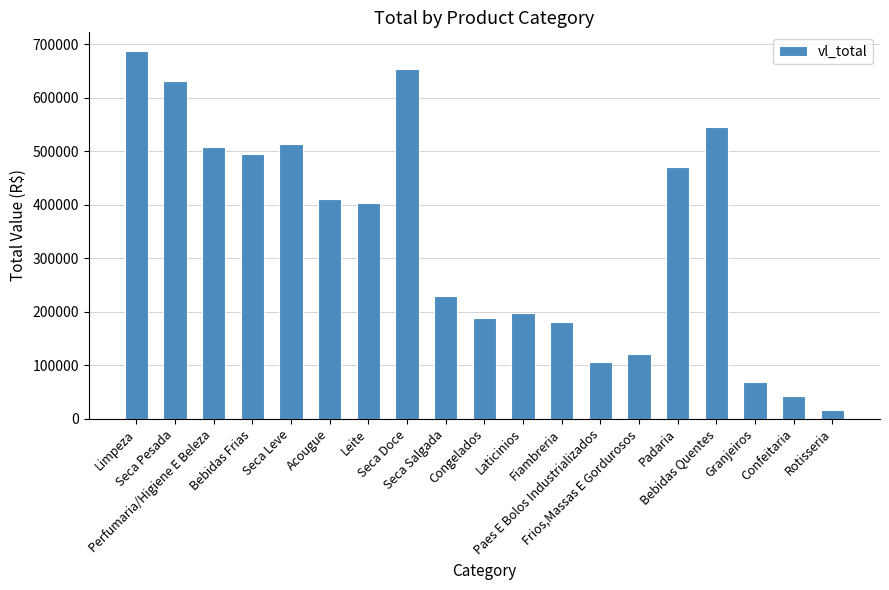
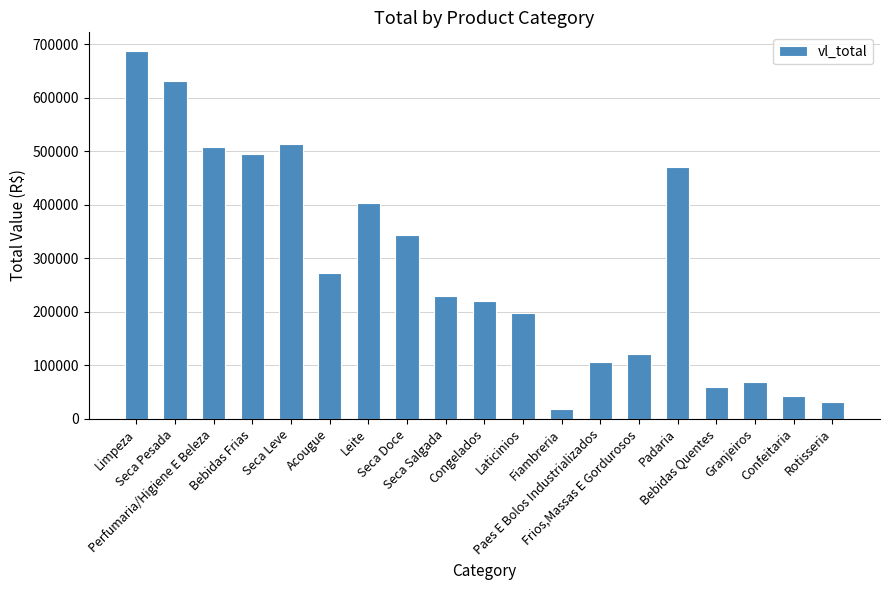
  {
    "Limpeza": 690000,
    "Seca Pesada": 630000,
    "Perfumaria/Higiene E Beleza": 510000,
    "Bebidas Frias": 490000,
    "Seca Leve": 510000,
-   "Acougue": 410000,
+   "Acougue": 270000,
    "Leite": 400000,
-   "Seca Doce": 650000,
+   "Seca Doce": 340000,
    "Seca Salgada": 230000,
-   "Congelados": 190000,
+   "Congelados": 220000,
    "Laticinios": 200000,
-   "Fiambreria": 180000,
+   "Fiambreria": 20000,
    "Paes E Bolos Industrializados": 110000,
    "Frios,Massas E Gordurosos": 120000,
    "Padaria": 470000,
-   "Bebidas Quentes": 550000,
+   "Bebidas Quentes": 60000,
    "Granjeiros": 70000,
    "Confeitaria": 40000,
-   "Rotisseria": 20000
+   "Rotisseria": 30000
  }
